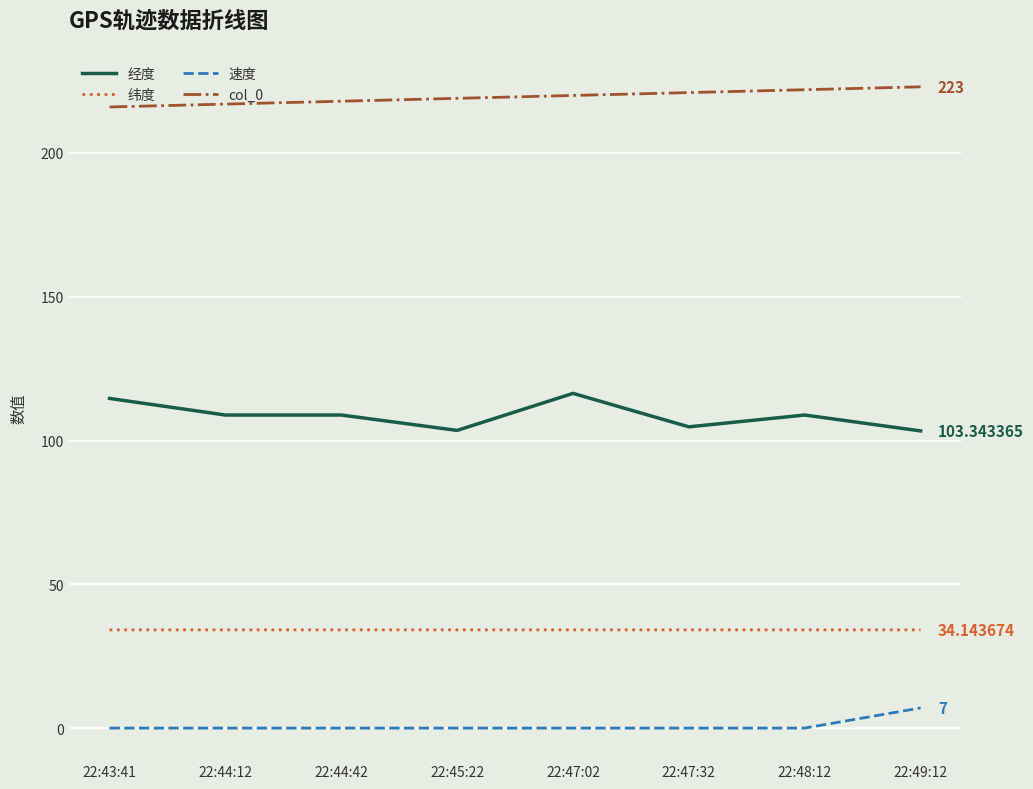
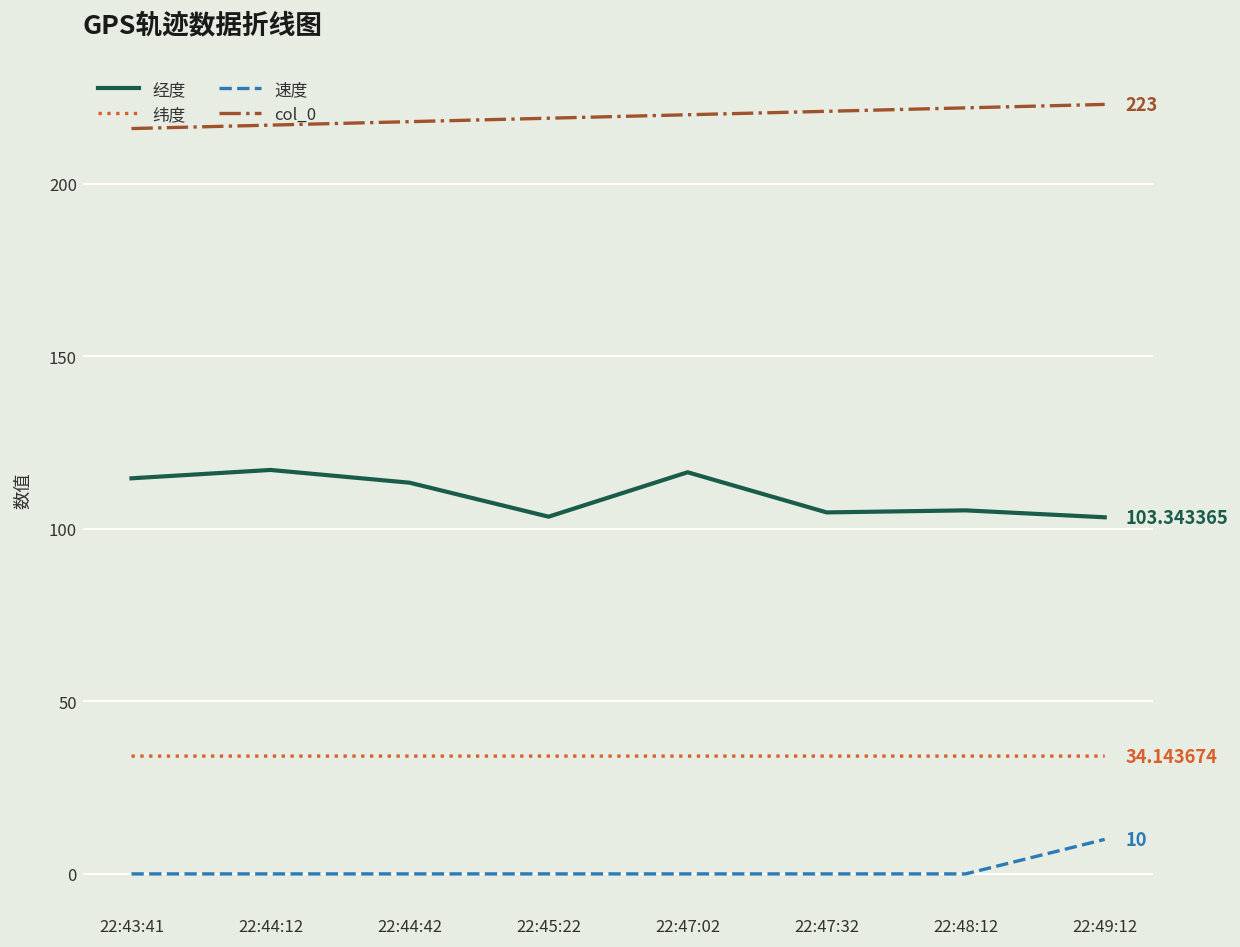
  {
    "经度": {
      "22:43:41": 115,
-     "22:44:12": 109,
-     "22:44:42": 109,
+     "22:44:12": 117,
+     "22:44:42": 113,
      "22:45:22": 104,
      "22:47:02": 116,
      "22:47:32": 105,
-     "22:48:12": 109
+     "22:48:12": 105
    },
    "速度": {
-     "22:49:12": 7
+     "22:49:12": 10
    }
  }
